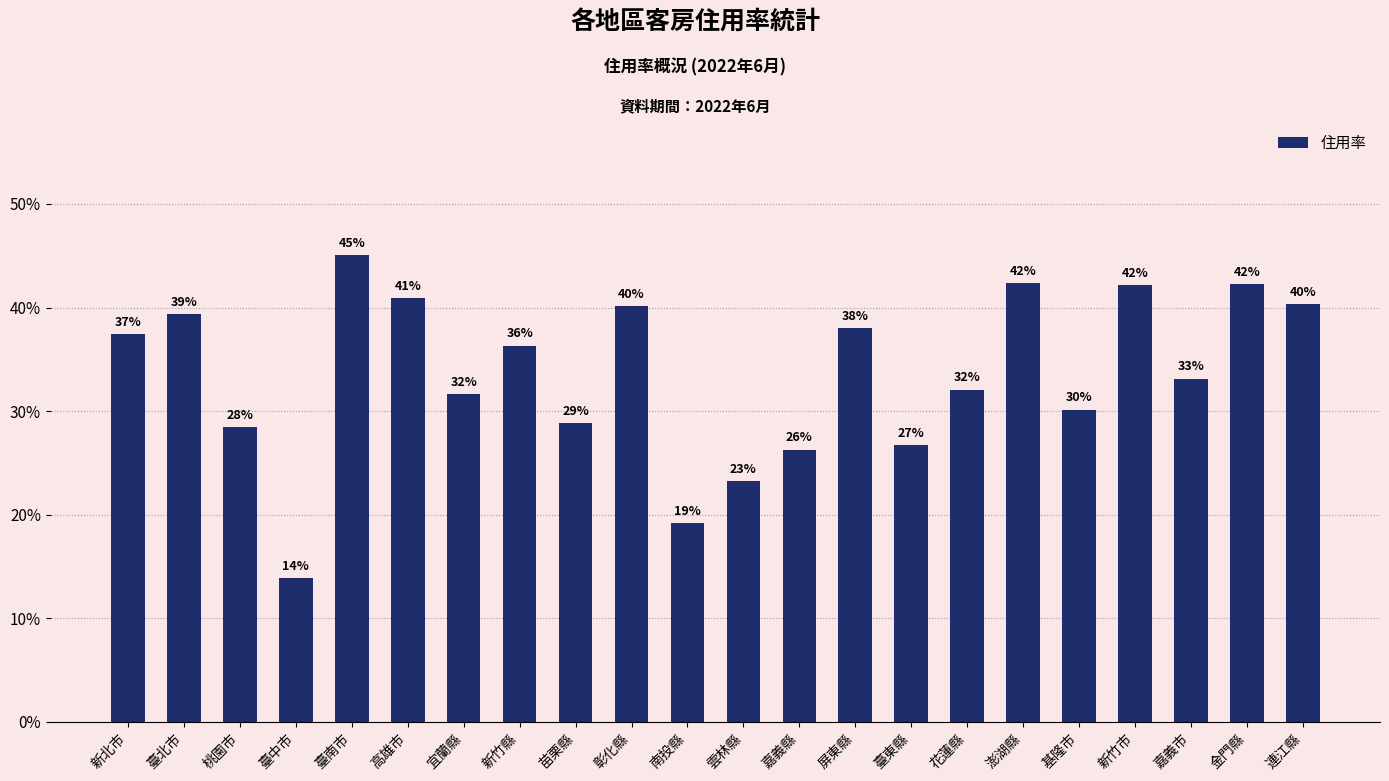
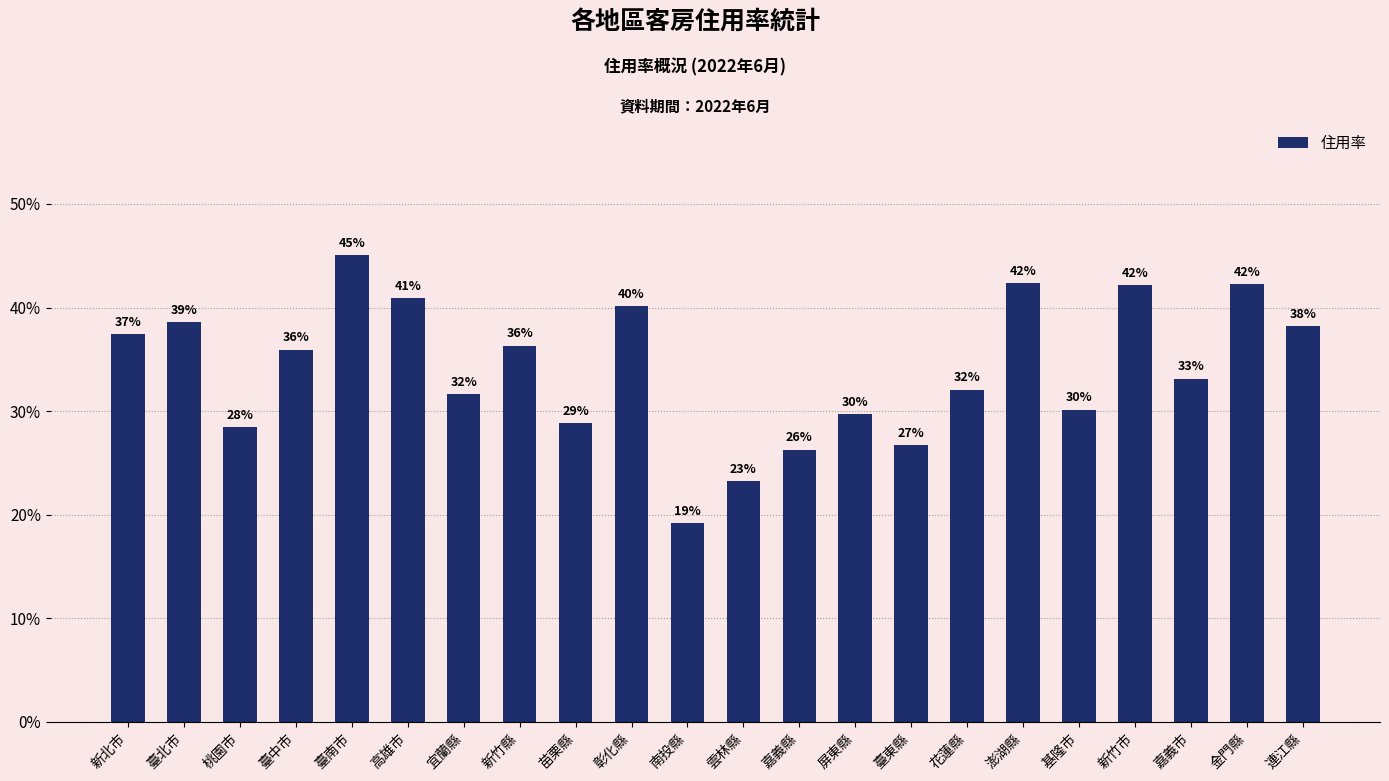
  {
    "新北市": "37%",
-   "臺北市": "39.4%",
+   "臺北市": "38.6%",
    "桃園市": "28%",
-   "臺中市": "14%",
+   "臺中市": "36%",
    "臺南市": "45%",
    "高雄市": "41%",
    "宜蘭縣": "32%",
    "新竹縣": "36%",
    "苗栗縣": "29%",
    "彰化縣": "40%",
    "南投縣": "19%",
    "雲林縣": "23%",
    "嘉義縣": "26%",
-   "屏東縣": "38%",
+   "屏東縣": "30%",
    "臺東縣": "27%",
    "花蓮縣": "32%",
    "澎湖縣": "42%",
    "基隆市": "30%",
    "新竹市": "42%",
    "嘉義市": "33%",
    "金門縣": "42%",
-   "連江縣": "40%"
+   "連江縣": "38%"
  }
